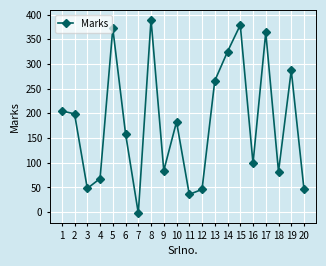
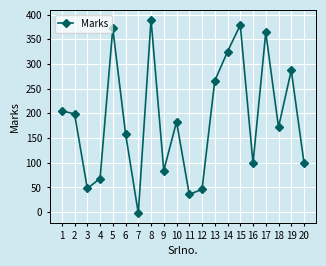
  {
    "1": 210,
    "2": 200,
    "3": 50,
    "4": 70,
    "5": 370,
    "6": 160,
    "7": 0,
    "8": 390,
    "9": 80,
    "10": 180,
    "11": 40,
    "12": 50,
    "13": 270,
    "14": 330,
    "15": 380,
    "16": 100,
    "17": 360,
-   "18": 80,
+   "18": 170,
    "19": 290,
-   "20": 50
+   "20": 100
  }
